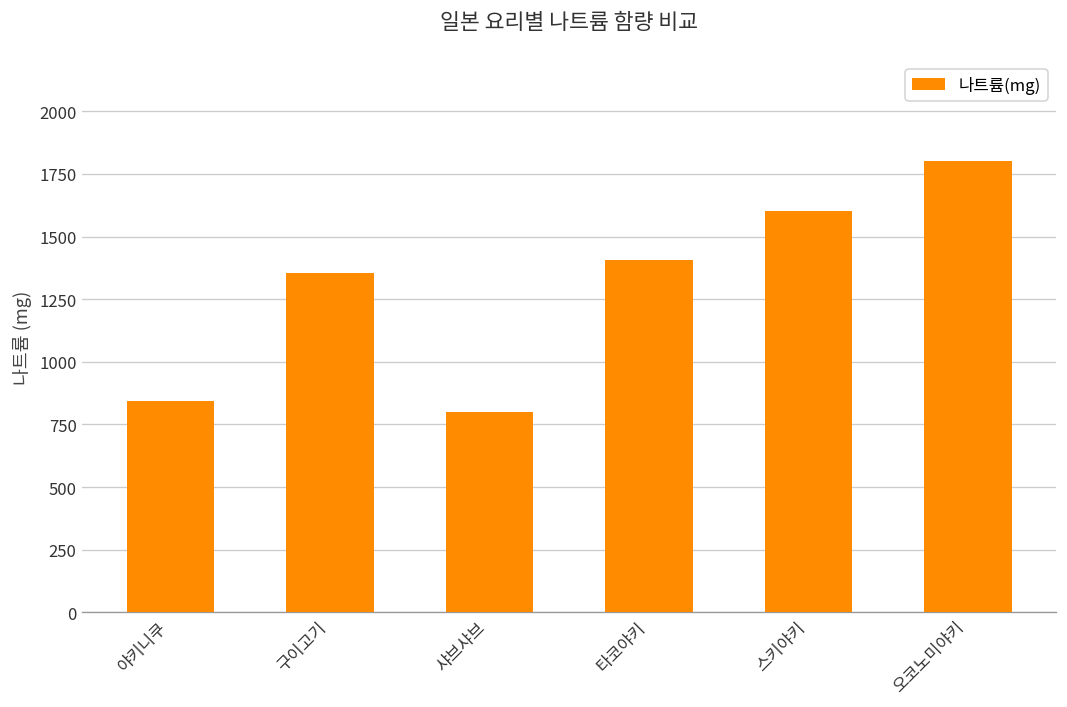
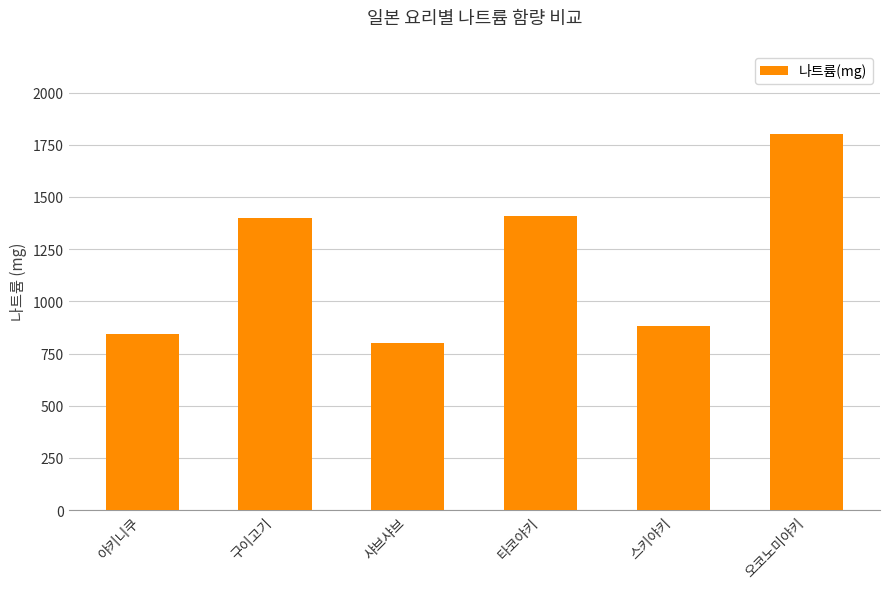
  {
    "야키니쿠": 840,
-   "구이고기": 1350,
+   "구이고기": 1400,
    "샤브샤브": 800,
    "타코야키": 1410,
-   "스키야키": 1600,
+   "스키야키": 880,
    "오코노미야키": 1800
  }
